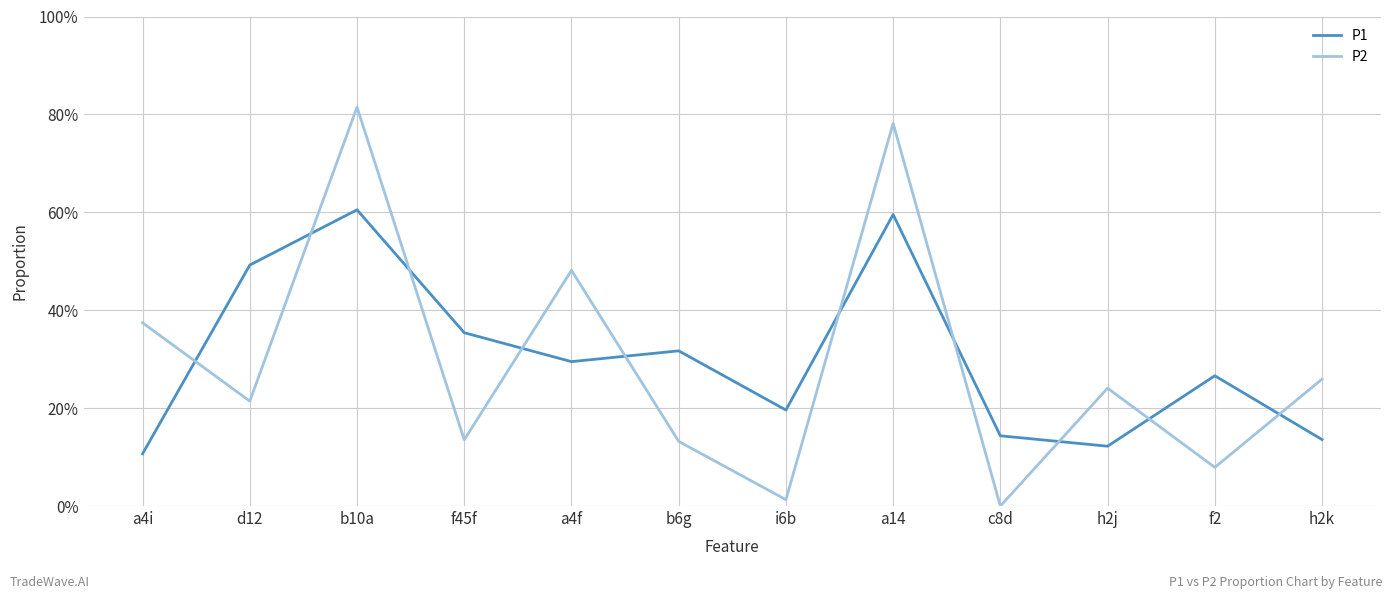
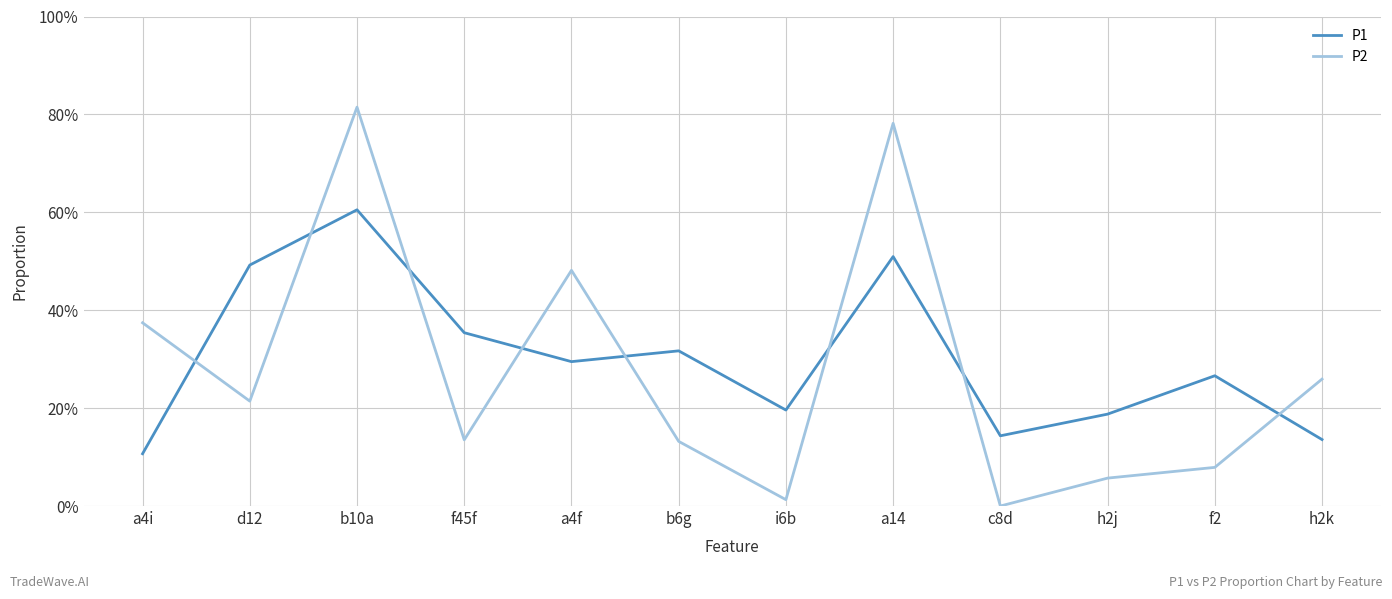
  {
    "P1": {
      "a4i": "11%",
      "d12": "49%",
      "b10a": "61%",
      "f45f": "35%",
      "a4f": "29%",
      "b6g": "32%",
      "i6b": "20%",
-     "a14": "60%",
+     "a14": "51%",
      "c8d": "14%",
-     "h2j": "12%",
+     "h2j": "19%",
      "f2": "27%",
      "h2k": "14%"
    },
    "P2": {
      "a4i": "37%",
      "d12": "21%",
      "b10a": "81%",
      "f45f": "14%",
      "a4f": "48%",
      "b6g": "13%",
      "i6b": "1%",
      "a14": "78%",
      "c8d": "0%",
-     "h2j": "24%",
+     "h2j": "6%",
      "f2": "8%",
      "h2k": "26%"
    }
  }
